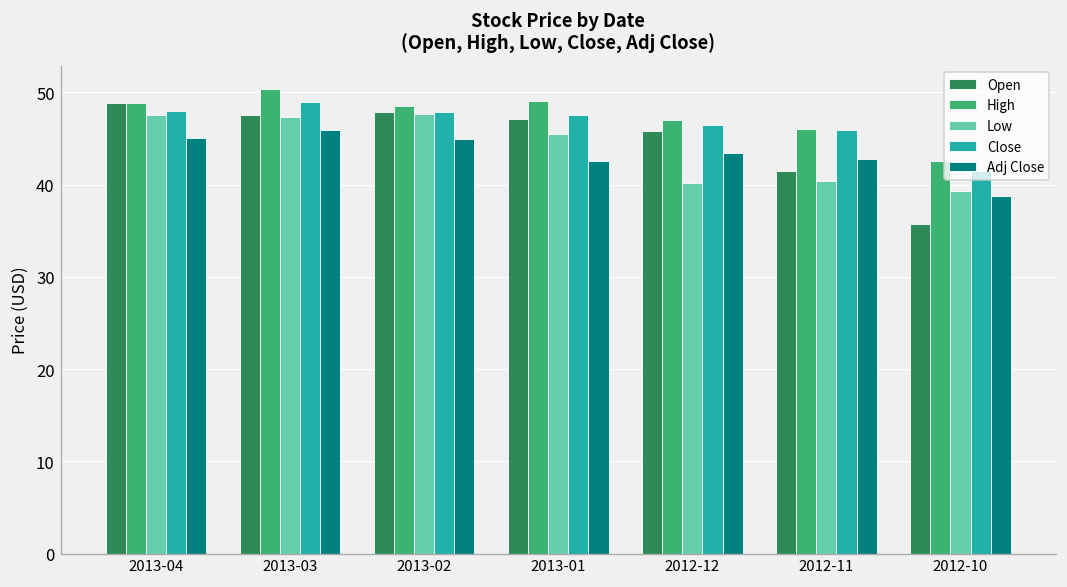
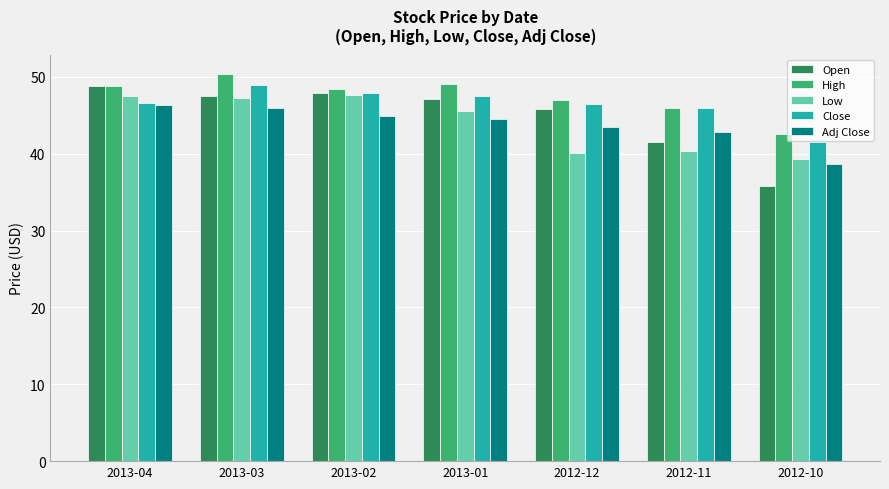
  {
    "Low": {
      "2013-04": 48,
      "2013-03": 47,
      "2013-02": 48,
      "2013-01": 46,
      "2012-12": 40,
      "2012-11": 40,
      "2012-10": 39
    },
    "Close": {
-     "2013-04": 48,
+     "2013-04": 47,
      "2013-03": 49,
      "2013-02": 48,
      "2013-01": 48,
      "2012-12": 46,
      "2012-11": 46,
      "2012-10": 42
    },
    "Adj Close": {
-     "2013-04": 45,
+     "2013-04": 46,
      "2013-03": 46,
      "2013-02": 45,
-     "2013-01": 43,
+     "2013-01": 45,
      "2012-12": 43,
      "2012-11": 43,
      "2012-10": 39
    }
  }
